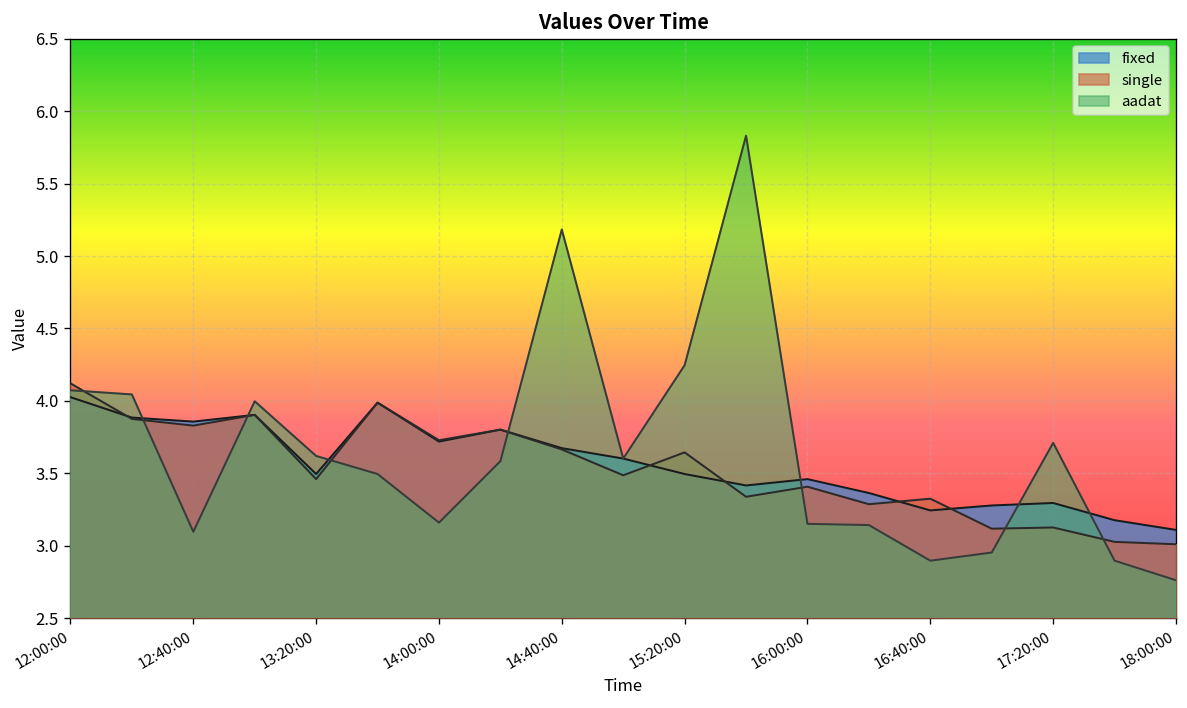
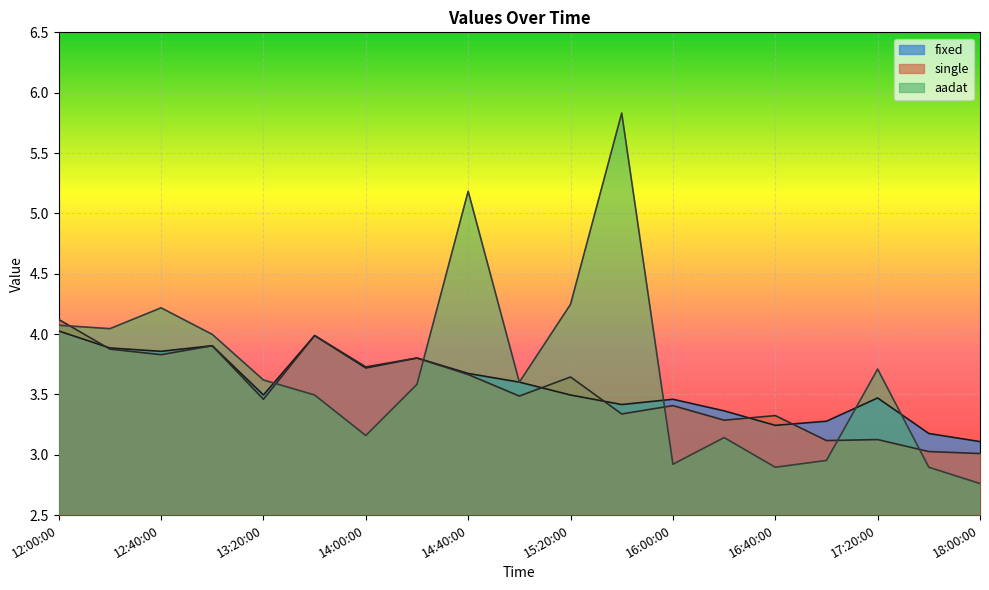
  {
    "fixed": {
      "12:00:00": 4.03,
      "12:40:00": 3.86,
      "13:20:00": 3.49,
      "15:20:00": 3.49,
      "16:00:00": 3.46,
      "16:40:00": 3.24,
-     "17:20:00": 3.29,
+     "17:20:00": 3.47,
      "18:00:00": 3.11
    },
    "single": {
      "12:00:00": 4.12,
      "12:40:00": 3.83,
      "13:20:00": 3.46,
      "15:20:00": 3.64,
      "16:00:00": 3.41,
      "16:40:00": 3.32,
      "17:20:00": 3.13,
      "18:00:00": 3.01
    },
    "aadat": {
      "12:00:00": 4.07,
-     "12:40:00": 3.10,
+     "12:40:00": 4.22,
      "13:20:00": 3.62,
      "14:00:00": 3.16,
      "14:40:00": 5.18,
      "15:20:00": 4.25,
-     "16:00:00": 3.15,
+     "16:00:00": 2.92,
      "16:40:00": 2.90,
      "17:20:00": 3.71,
      "18:00:00": 2.76
    }
  }
